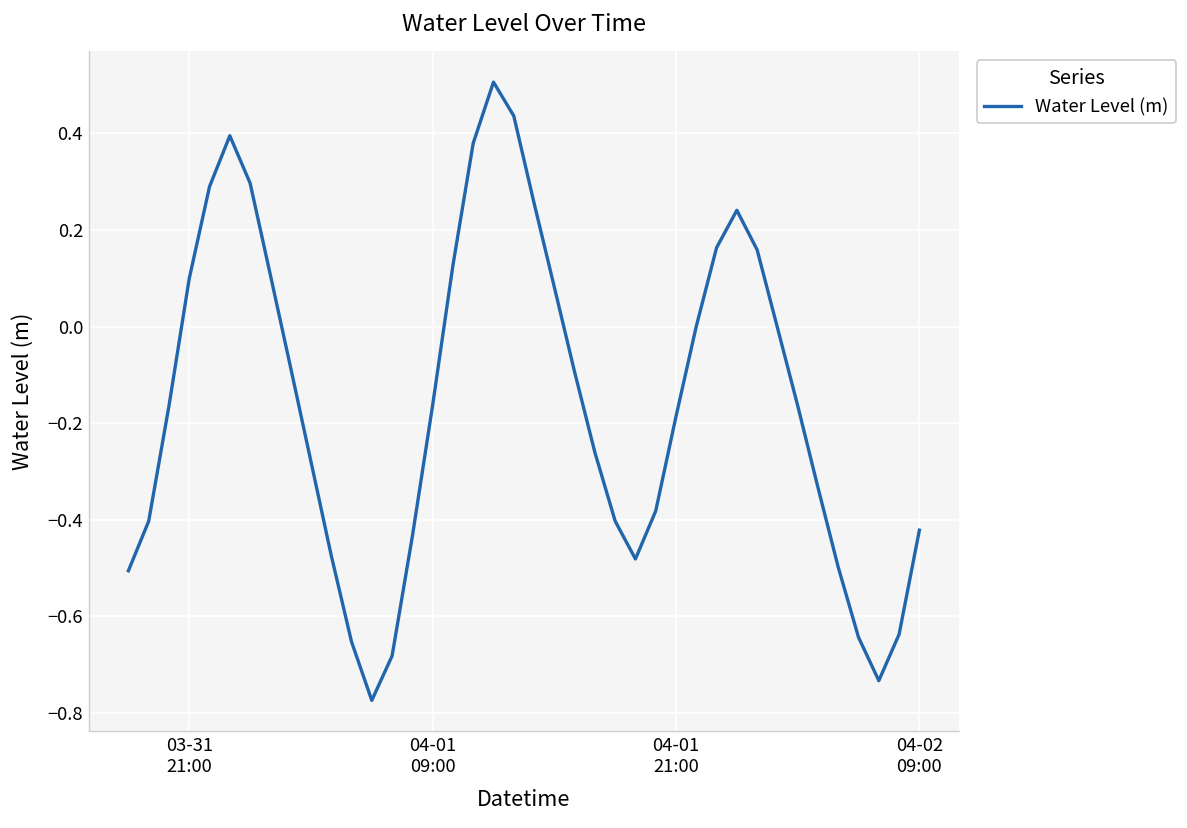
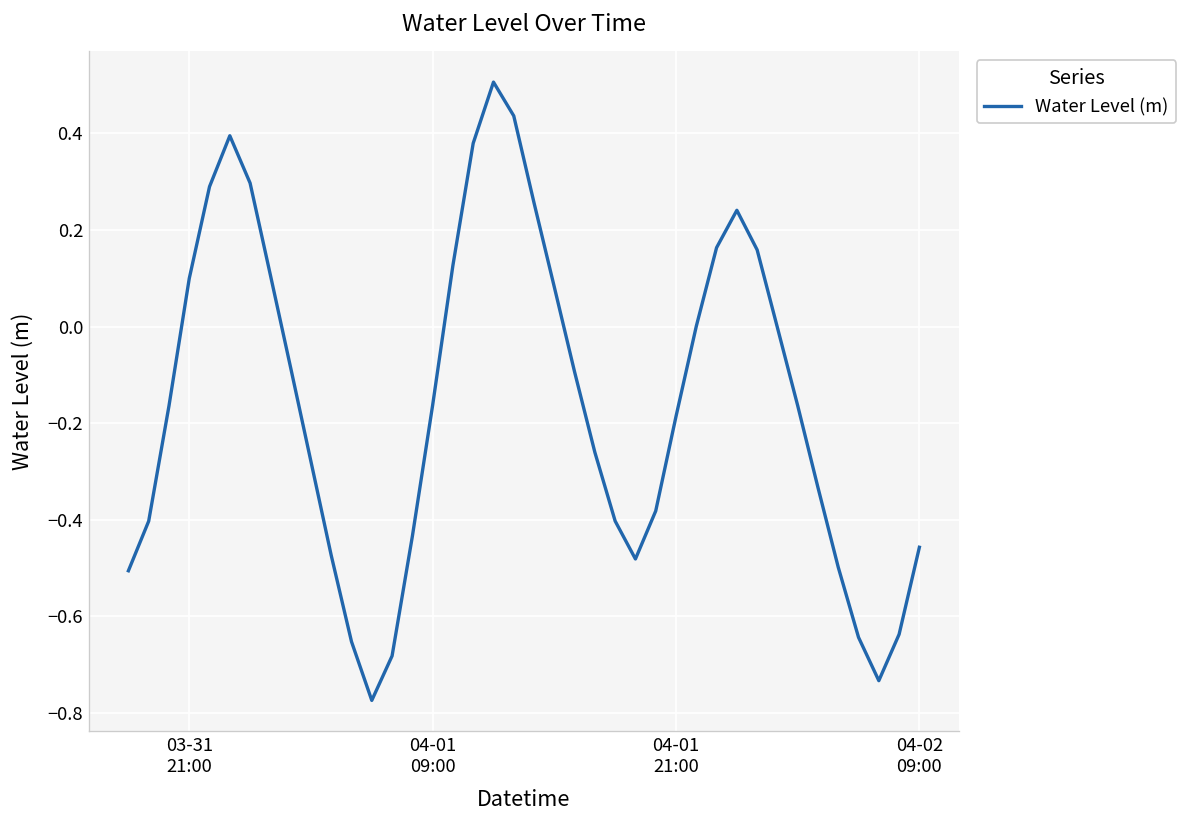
  {
    "03-31 21:00": 0.10,
    "04-01 09:00": -0.16,
    "04-01 21:00": -0.19,
-   "04-02 09:00": -0.42
+   "04-02 09:00": -0.46
  }
